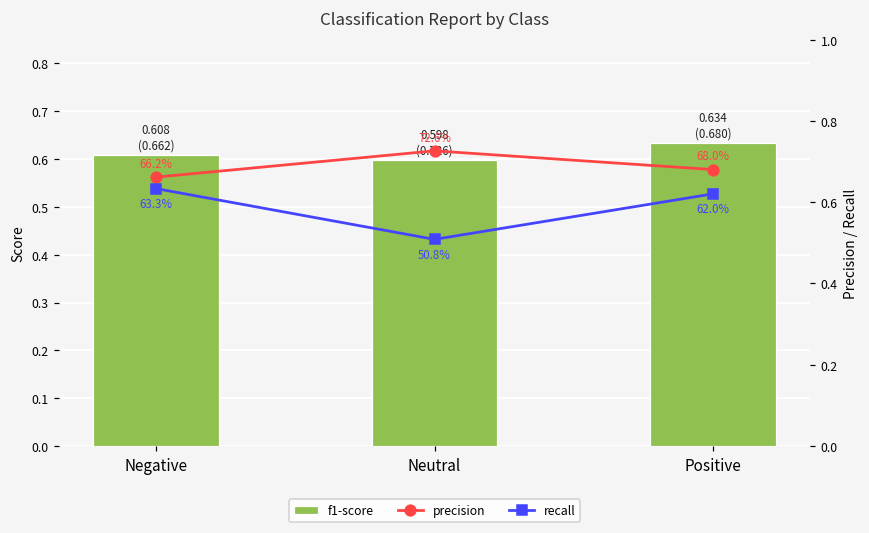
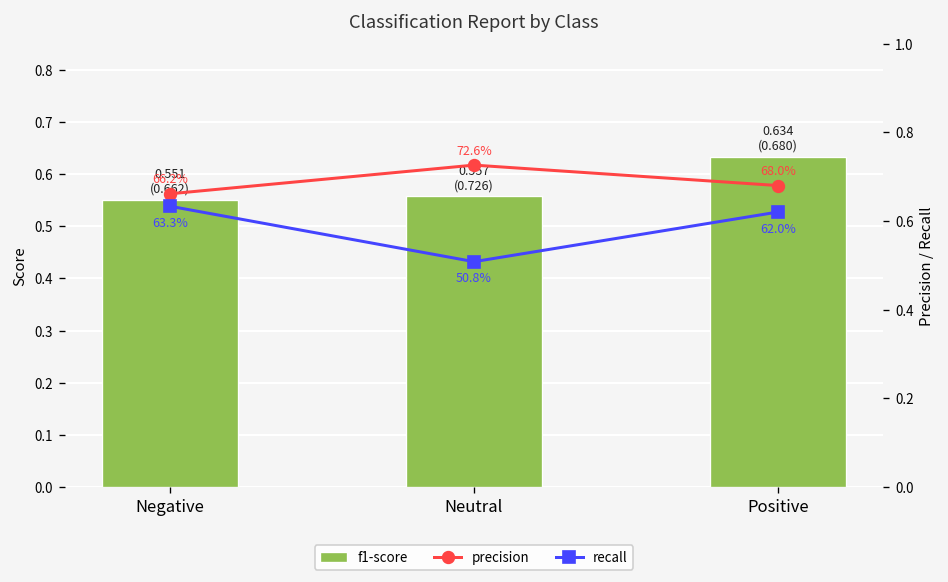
  {
    "f1-score": {
-     "Negative": "0.608",
-     "Neutral": "0.598",
+     "Negative": "0.551",
+     "Neutral": "0.557",
      "Positive": "0.634"
    },
    "precision": {
      "Negative": "66.2%",
      "Positive": "68.0%"
    },
    "recall": {
      "Negative": "63.3%",
      "Neutral": "50.8%",
      "Positive": "62.0%"
    }
  }
